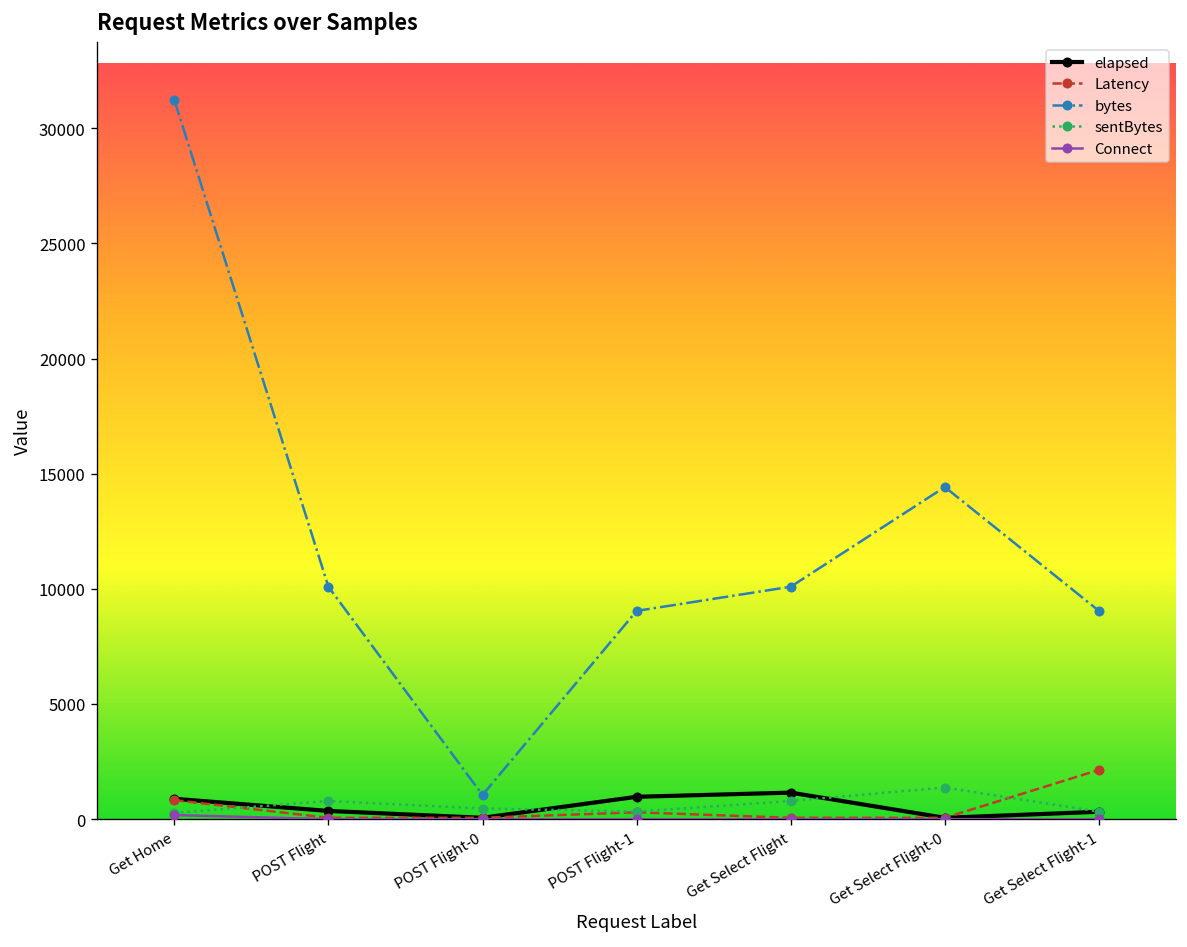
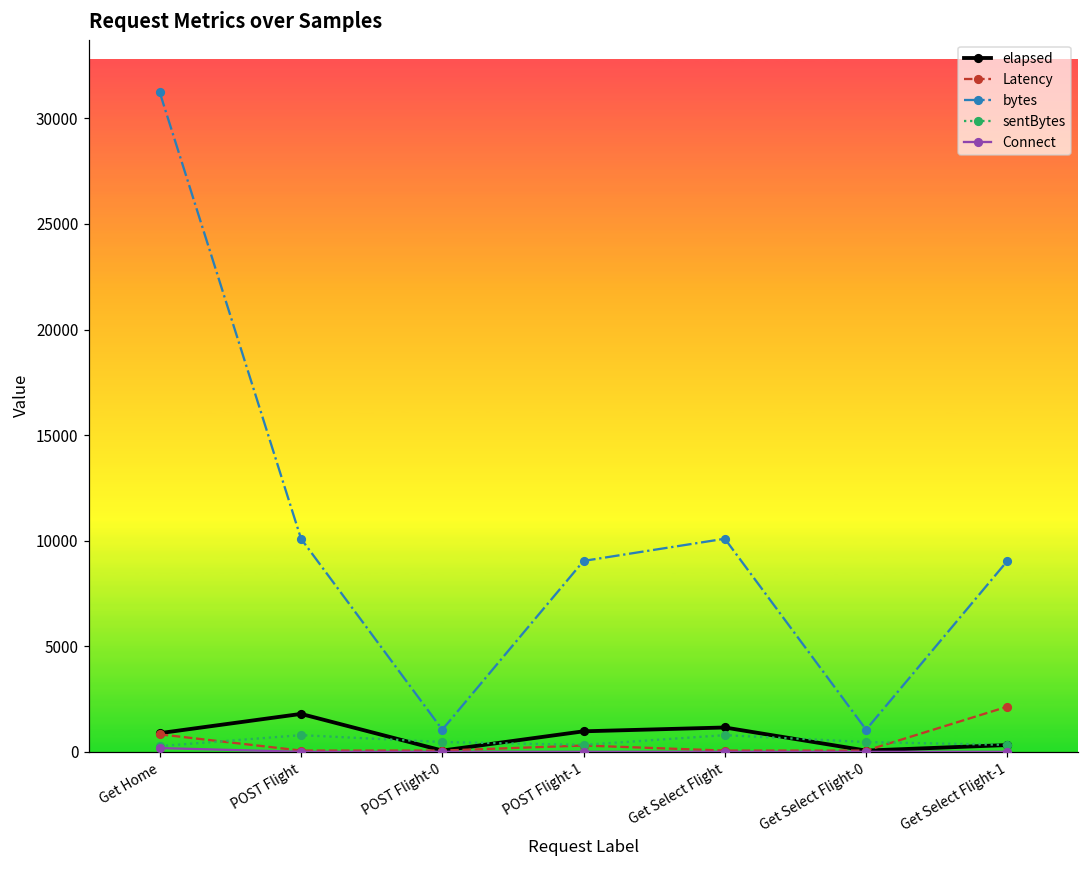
  {
    "elapsed": {
-     "POST Flight": 400,
+     "POST Flight": 1800,
      "POST Flight-1": 1000,
      "Get Select Flight": 1200
    },
    "Latency": {
      "Get Select Flight-1": 2100
    },
    "bytes": {
      "Get Home": 31200,
      "POST Flight": 10100,
      "POST Flight-0": 1100,
      "POST Flight-1": 9000,
      "Get Select Flight": 10100,
-     "Get Select Flight-0": 14400,
+     "Get Select Flight-0": 1100,
      "Get Select Flight-1": 9000
    },
    "sentBytes": {
      "POST Flight": 800,
      "POST Flight-0": 500,
      "Get Select Flight": 800,
-     "Get Select Flight-0": 1400
+     "Get Select Flight-0": 500
    },
    "Connect": {
      "POST Flight-1": 0,
      "Get Select Flight-1": 0
    }
  }
